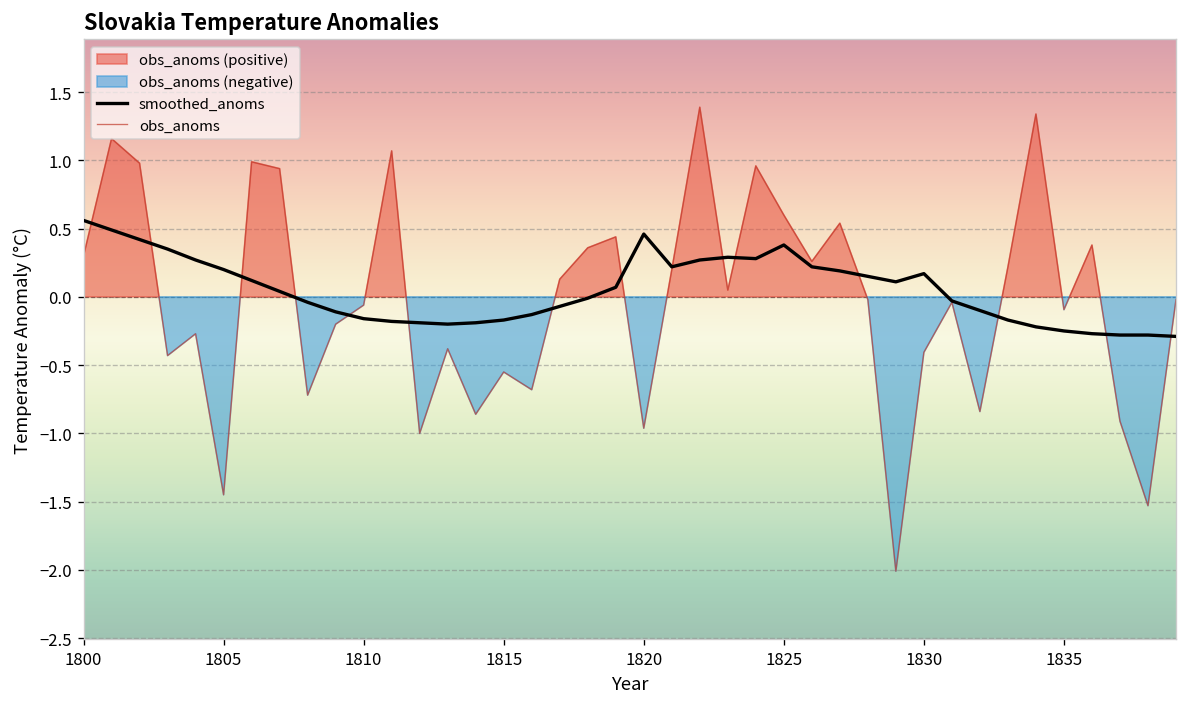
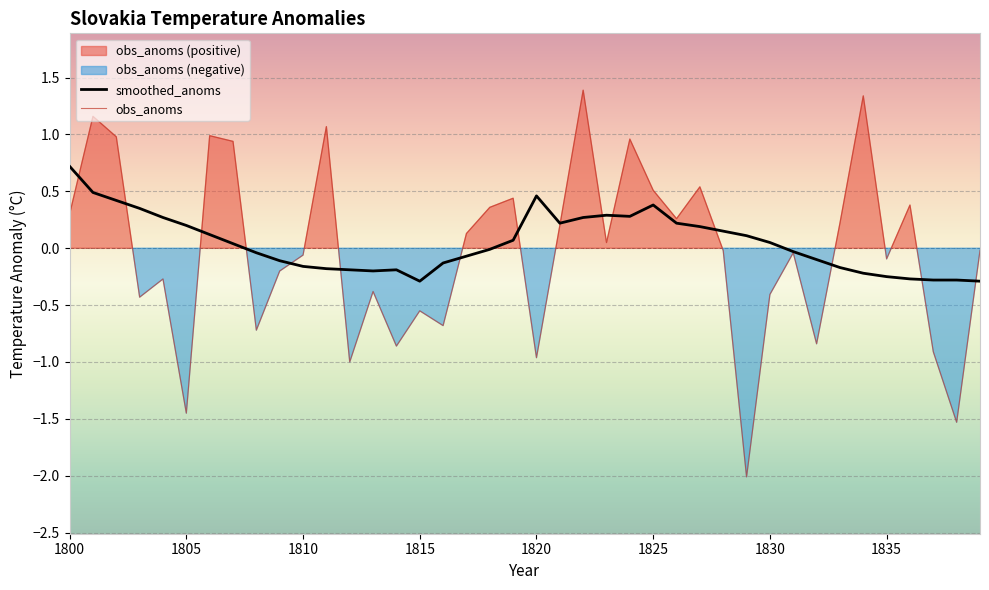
  {
    "smoothed_anoms": {
-     "1800": 0.56,
+     "1800": 0.72,
      "1805": 0.20,
      "1810": -0.16,
-     "1815": -0.17,
+     "1815": -0.29,
      "1820": 0.46,
      "1825": 0.38,
-     "1830": 0.17,
+     "1830": 0.05,
      "1835": -0.25
    },
    "obs_anoms": {
      "1805": -1.45,
      "1810": -0.06,
      "1815": -0.55,
      "1820": -0.96,
-     "1825": 0.60,
+     "1825": 0.51,
      "1830": -0.41,
      "1835": -0.09
    }
  }
